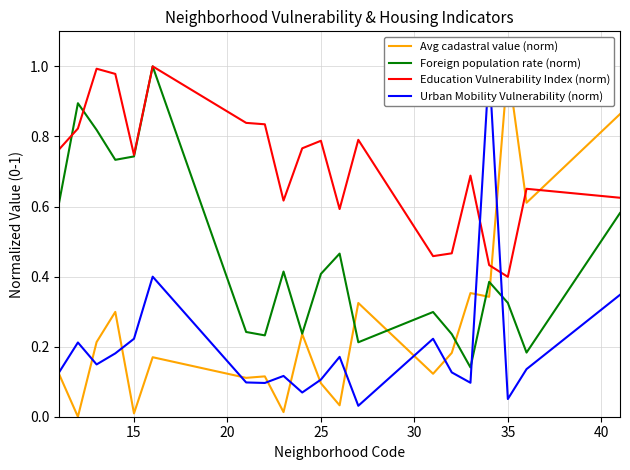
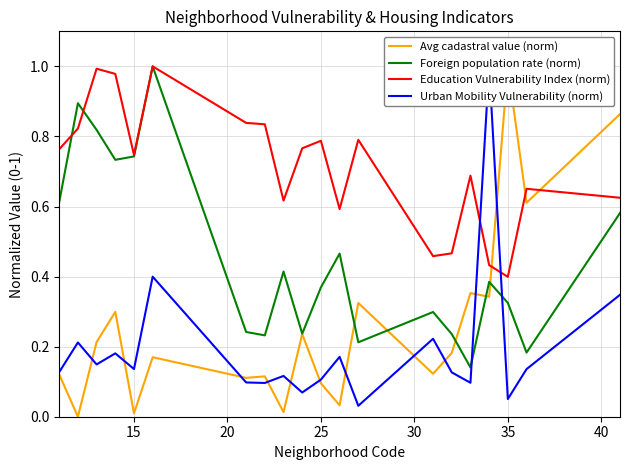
  {
    "Avg cadastral value (norm)": {
      "15": 0.01,
      "25": 0.10
    },
    "Foreign population rate (norm)": {
-     "25": 0.41,
+     "25": 0.37,
      "35": 0.32
    },
    "Education Vulnerability Index (norm)": {
      "25": 0.79,
      "35": 0.40
    },
    "Urban Mobility Vulnerability (norm)": {
-     "15": 0.22,
+     "15": 0.14,
      "25": 0.11,
      "35": 0.05
    }
  }
